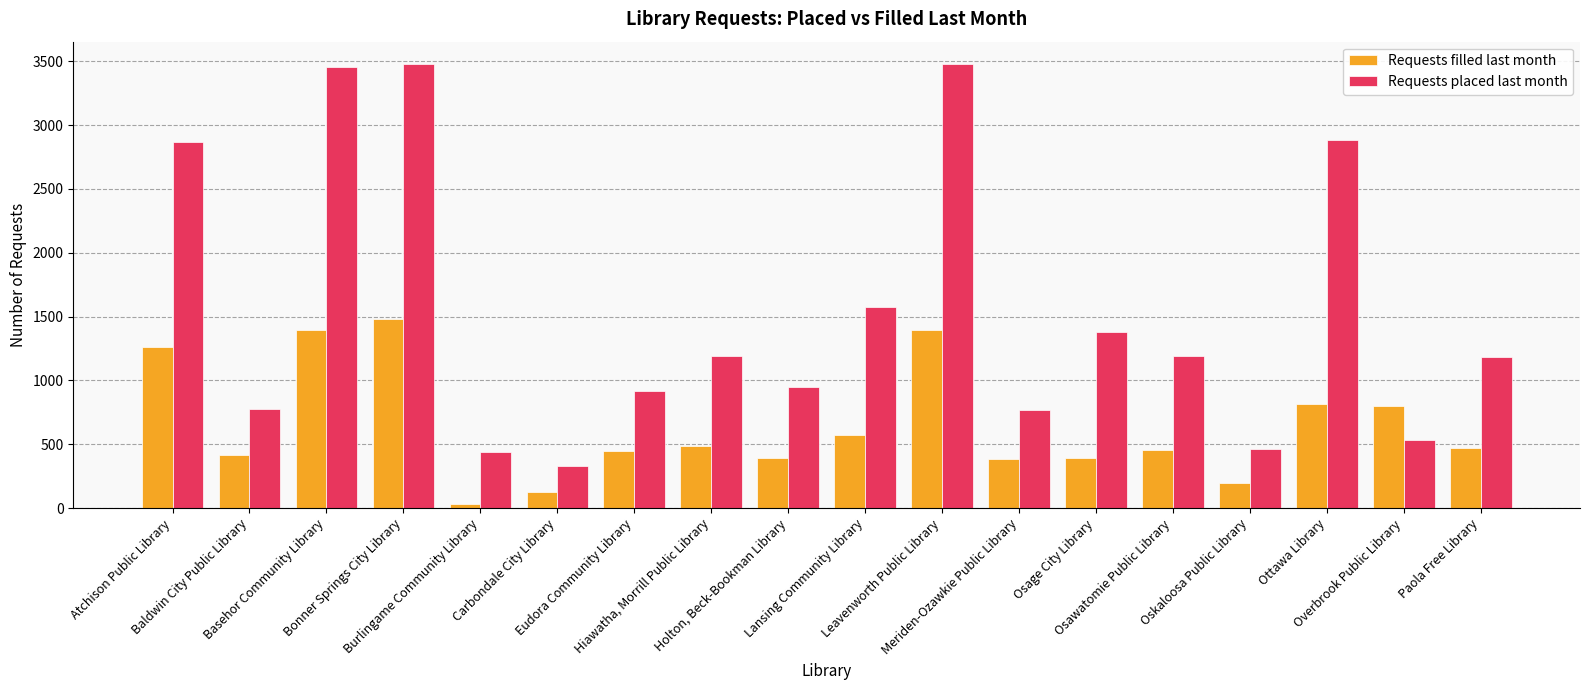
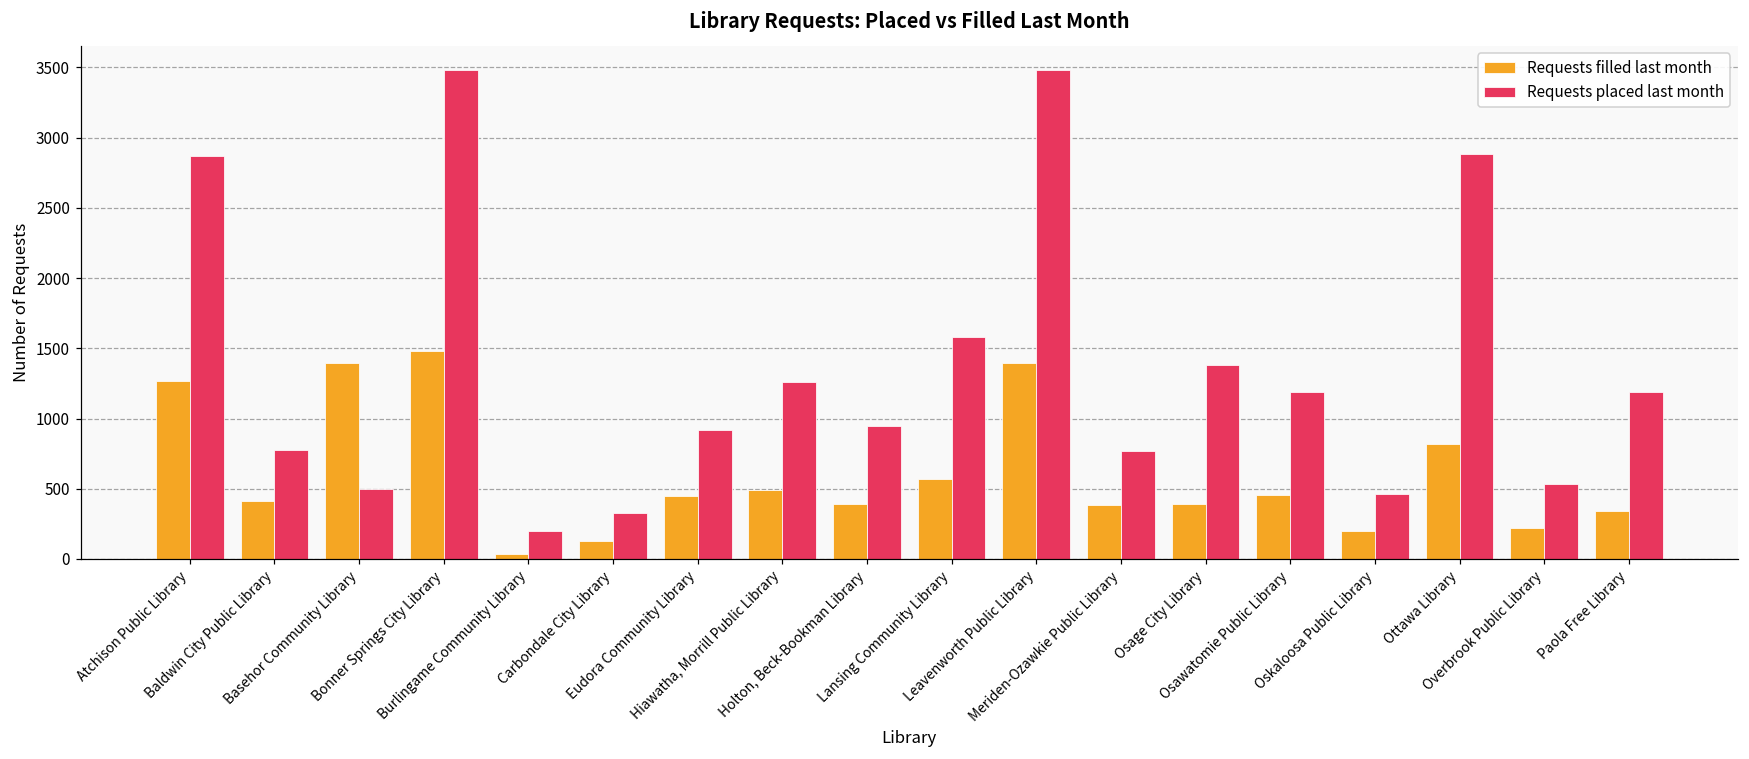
  {
    "Requests filled last month": {
      "Atchison Public Library": 1260,
      "Baldwin City Public Library": 420,
      "Basehor Community Library": 1400,
      "Bonner Springs City Library": 1480,
      "Burlingame Community Library": 40,
      "Carbondale City Library": 130,
      "Eudora Community Library": 450,
      "Hiawatha, Morrill Public Library": 490,
      "Holton, Beck-Bookman Library": 390,
      "Lansing Community Library": 570,
      "Leavenworth Public Library": 1400,
      "Meriden-Ozawkie Public Library": 390,
      "Osage City Library": 400,
      "Osawatomie Public Library": 460,
      "Oskaloosa Public Library": 200,
      "Ottawa Library": 820,
-     "Overbrook Public Library": 800,
-     "Paola Free Library": 470
+     "Overbrook Public Library": 220,
+     "Paola Free Library": 340
    },
    "Requests placed last month": {
      "Atchison Public Library": 2870,
      "Baldwin City Public Library": 770,
-     "Basehor Community Library": 3460,
+     "Basehor Community Library": 500,
      "Bonner Springs City Library": 3480,
-     "Burlingame Community Library": 440,
+     "Burlingame Community Library": 200,
      "Carbondale City Library": 330,
      "Eudora Community Library": 920,
-     "Hiawatha, Morrill Public Library": 1190,
+     "Hiawatha, Morrill Public Library": 1260,
      "Holton, Beck-Bookman Library": 950,
      "Lansing Community Library": 1580,
      "Leavenworth Public Library": 3480,
      "Meriden-Ozawkie Public Library": 770,
      "Osage City Library": 1380,
      "Osawatomie Public Library": 1190,
      "Oskaloosa Public Library": 460,
      "Ottawa Library": 2880,
      "Overbrook Public Library": 530,
      "Paola Free Library": 1190
    }
  }
